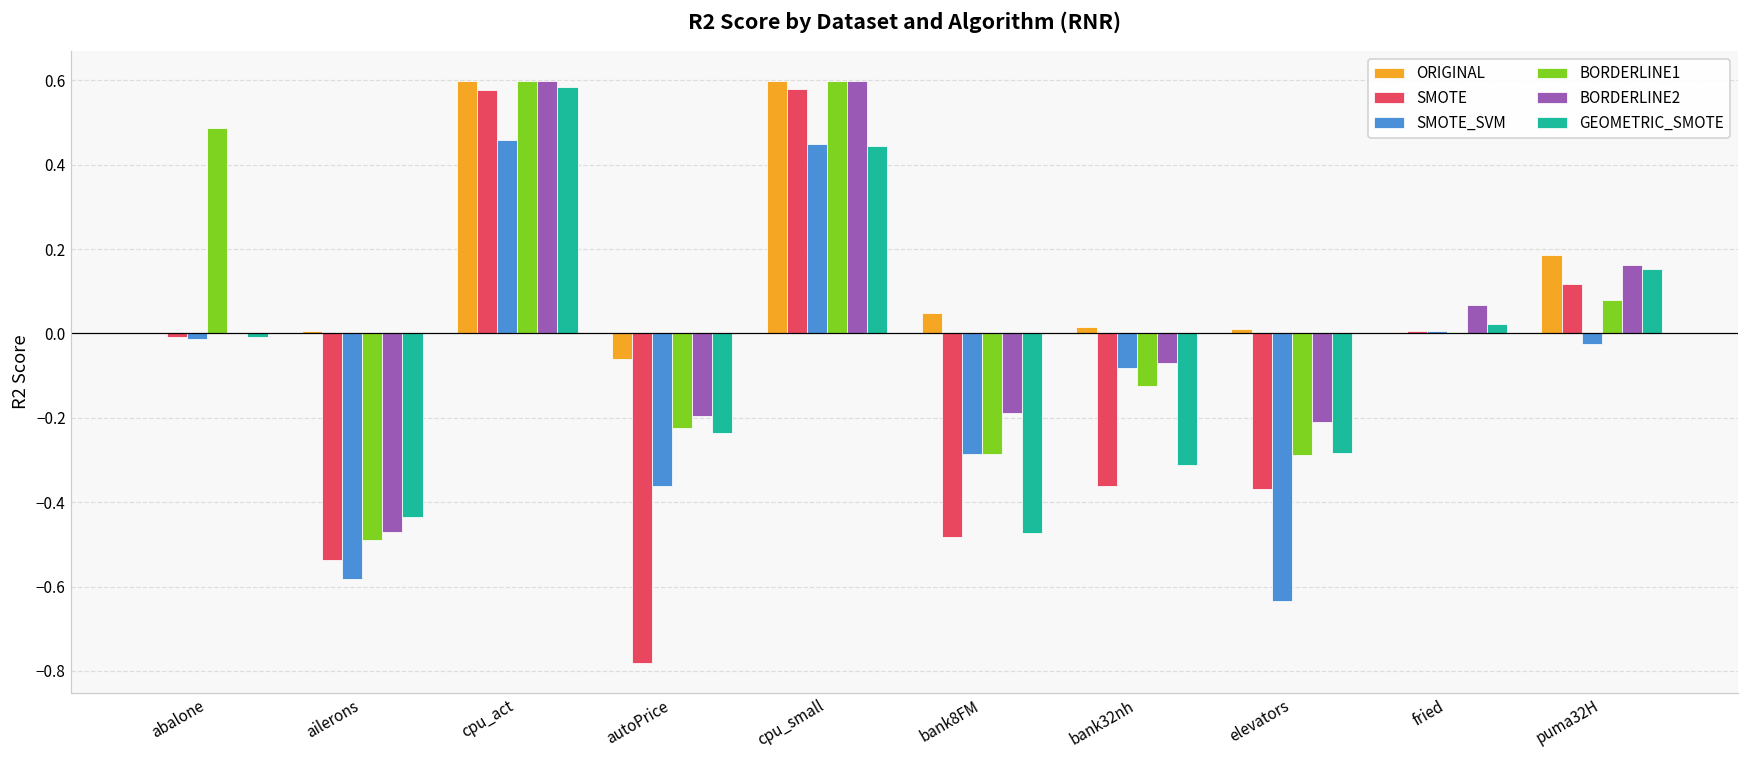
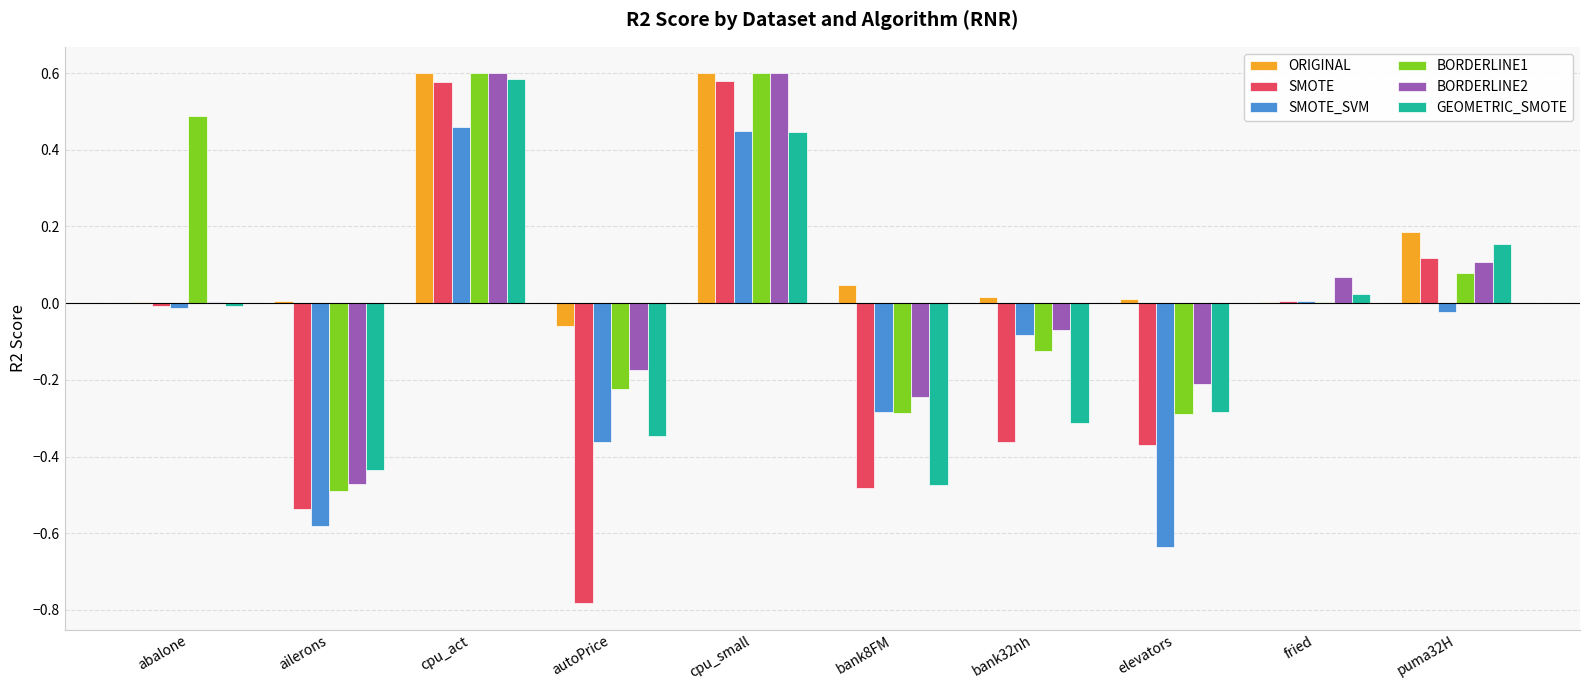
  {
    "ORIGINAL": {
      "cpu_act": 0.60,
      "autoPrice": -0.06,
      "cpu_small": 0.60,
      "bank8FM": 0.05,
      "bank32nh": 0.02,
      "elevators": 0.01,
      "puma32H": 0.19
    },
    "SMOTE": {
      "abalone": -0.01,
      "ailerons": -0.54,
      "cpu_act": 0.58,
      "autoPrice": -0.78,
      "cpu_small": 0.58,
      "bank8FM": -0.48,
      "bank32nh": -0.36,
      "elevators": -0.37,
      "puma32H": 0.12
    },
    "SMOTE_SVM": {
      "abalone": -0.01,
      "ailerons": -0.58,
      "cpu_act": 0.46,
      "autoPrice": -0.36,
      "cpu_small": 0.45,
      "bank8FM": -0.28,
      "bank32nh": -0.08,
      "elevators": -0.64,
      "puma32H": -0.02
    },
    "BORDERLINE1": {
      "abalone": 0.49,
      "ailerons": -0.49,
      "cpu_act": 0.60,
      "autoPrice": -0.22,
      "cpu_small": 0.60,
      "bank8FM": -0.29,
      "bank32nh": -0.12,
      "elevators": -0.29,
      "puma32H": 0.08
    },
    "BORDERLINE2": {
      "ailerons": -0.47,
      "cpu_act": 0.60,
-     "autoPrice": -0.20,
+     "autoPrice": -0.17,
      "cpu_small": 0.60,
-     "bank8FM": -0.19,
+     "bank8FM": -0.24,
      "bank32nh": -0.07,
      "elevators": -0.21,
      "fried": 0.07,
-     "puma32H": 0.16
+     "puma32H": 0.11
    },
    "GEOMETRIC_SMOTE": {
      "abalone": -0.01,
      "ailerons": -0.44,
      "cpu_act": 0.58,
-     "autoPrice": -0.24,
+     "autoPrice": -0.35,
      "cpu_small": 0.45,
      "bank8FM": -0.47,
      "bank32nh": -0.31,
      "elevators": -0.28,
      "fried": 0.02,
      "puma32H": 0.15
    }
  }
